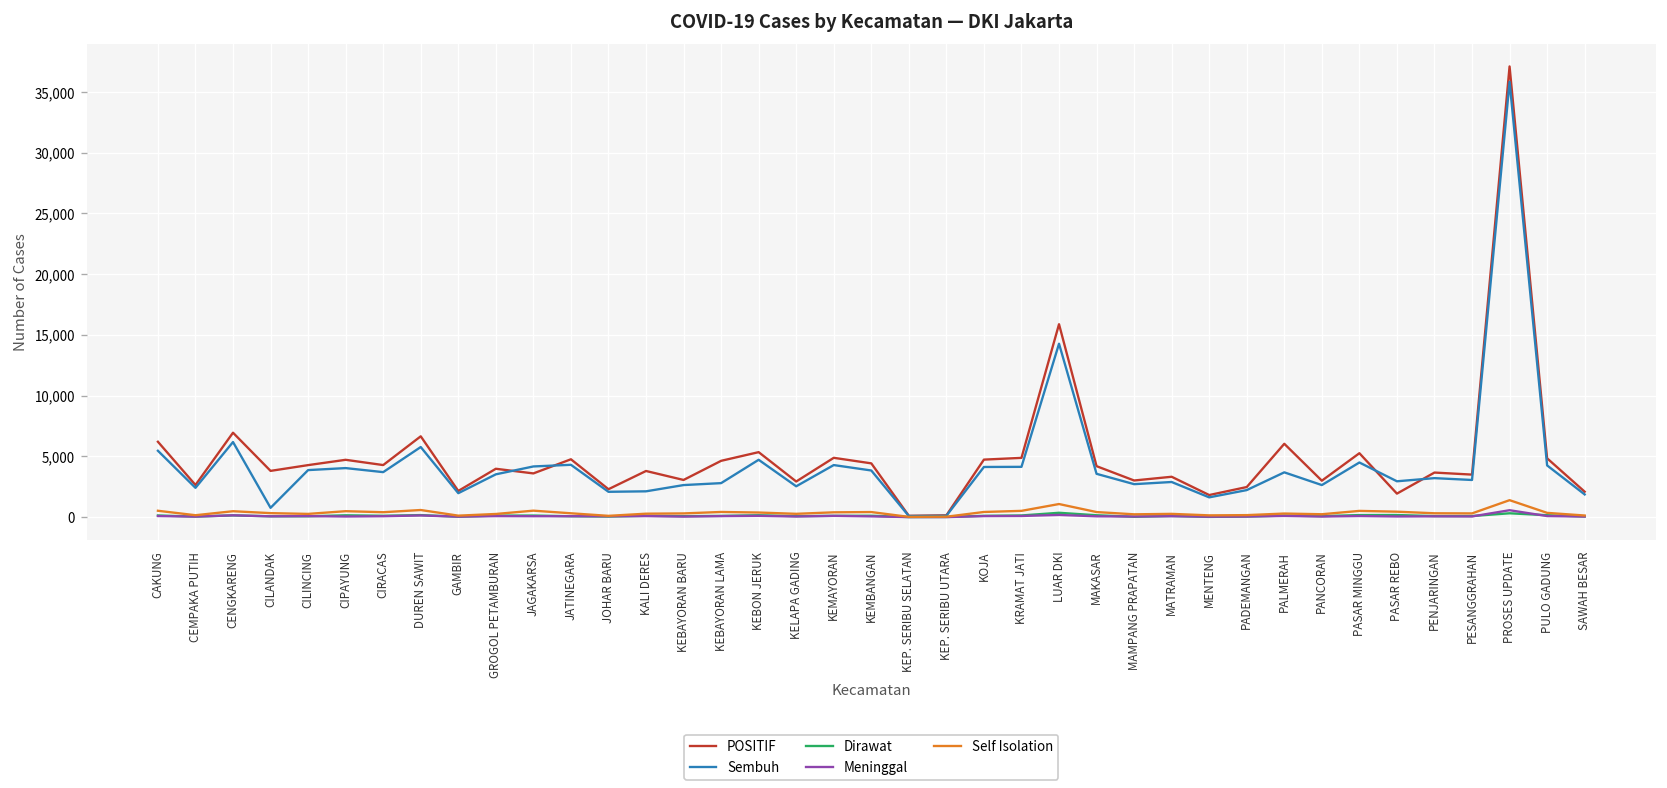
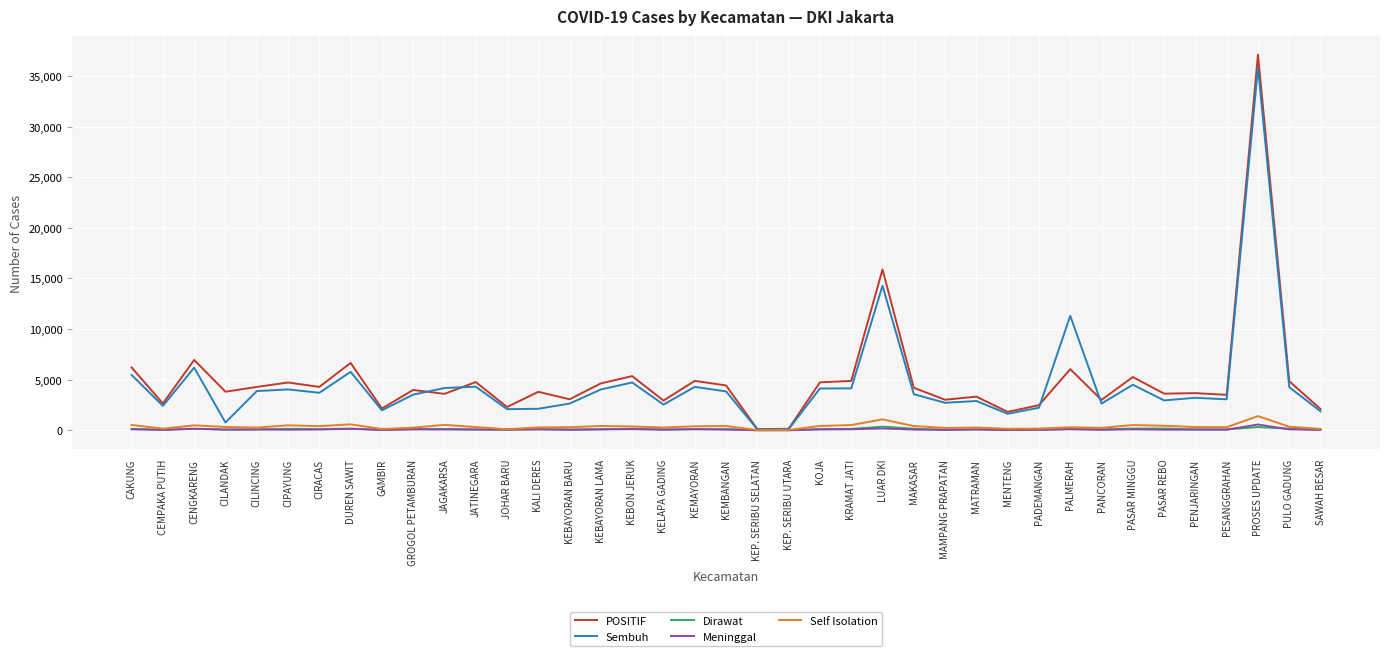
  {
    "POSITIF": {
      "CAKUNG": "6,200",
      "CENGKARENG": "6,900",
      "CILANDAK": "3,800",
      "CILINCING": "4,300",
      "CIPAYUNG": "4,700",
      "CIRACAS": "4,300",
      "DUREN SAWIT": "6,700",
      "GROGOL PETAMBURAN": "4,000",
      "JAGAKARSA": "3,600",
      "JATINEGARA": "4,800",
      "KALI DERES": "3,800",
      "KEBAYORAN BARU": "3,100",
      "KEBAYORAN LAMA": "4,600",
      "KEBON JERUK": "5,300",
      "KELAPA GADING": "2,900",
      "KEMAYORAN": "4,900",
      "KEMBANGAN": "4,400",
      "KOJA": "4,700",
      "KRAMAT JATI": "4,900",
      "LUAR DKI": "15,900",
      "MAKASAR": "4,200",
      "MAMPANG PRAPATAN": "3,000",
      "MATRAMAN": "3,300",
      "PALMERAH": "6,000",
      "PANCORAN": "3,000",
      "PASAR MINGGU": "5,300",
-     "PASAR REBO": "1,900",
+     "PASAR REBO": "3,600",
      "PENJARINGAN": "3,700",
      "PESANGGRAHAN": "3,500",
      "PROSES UPDATE": "37,100",
      "PULO GADUNG": "4,800"
    },
    "Sembuh": {
      "CAKUNG": "5,500",
      "CENGKARENG": "6,200",
      "CILANDAK": "800",
      "CILINCING": "3,900",
      "CIPAYUNG": "4,000",
      "CIRACAS": "3,700",
      "DUREN SAWIT": "5,800",
      "GROGOL PETAMBURAN": "3,500",
      "JAGAKARSA": "4,200",
      "JATINEGARA": "4,300",
      "KALI DERES": "2,100",
      "KEBAYORAN BARU": "2,600",
-     "KEBAYORAN LAMA": "2,800",
+     "KEBAYORAN LAMA": "4,000",
      "KEBON JERUK": "4,700",
      "KELAPA GADING": "2,500",
      "KEMAYORAN": "4,300",
      "KEMBANGAN": "3,800",
      "KOJA": "4,100",
      "KRAMAT JATI": "4,100",
      "LUAR DKI": "14,300",
      "MAKASAR": "3,600",
      "MAMPANG PRAPATAN": "2,700",
      "MATRAMAN": "2,900",
-     "PALMERAH": "3,700",
+     "PALMERAH": "11,300",
      "PANCORAN": "2,600",
      "PASAR MINGGU": "4,500",
      "PASAR REBO": "2,900",
      "PENJARINGAN": "3,200",
      "PESANGGRAHAN": "3,100",
      "PROSES UPDATE": "35,800",
      "PULO GADUNG": "4,300"
    },
    "Dirawat": {
      "PROSES UPDATE": "300"
    },
    "Meninggal": {
      "PROSES UPDATE": "600"
    },
    "Self Isolation": {
      "CAKUNG": "500",
      "CENGKARENG": "500",
      "CILANDAK": "300",
      "CIPAYUNG": "500",
      "CIRACAS": "400",
      "DUREN SAWIT": "600",
      "JAGAKARSA": "500",
      "KEBAYORAN LAMA": "400",
      "KEMAYORAN": "400",
      "KEMBANGAN": "400",
      "KOJA": "400",
      "KRAMAT JATI": "500",
      "LUAR DKI": "1,100",
      "MAKASAR": "400",
      "PASAR MINGGU": "500",
      "PASAR REBO": "400",
      "PROSES UPDATE": "1,400"
    }
  }
